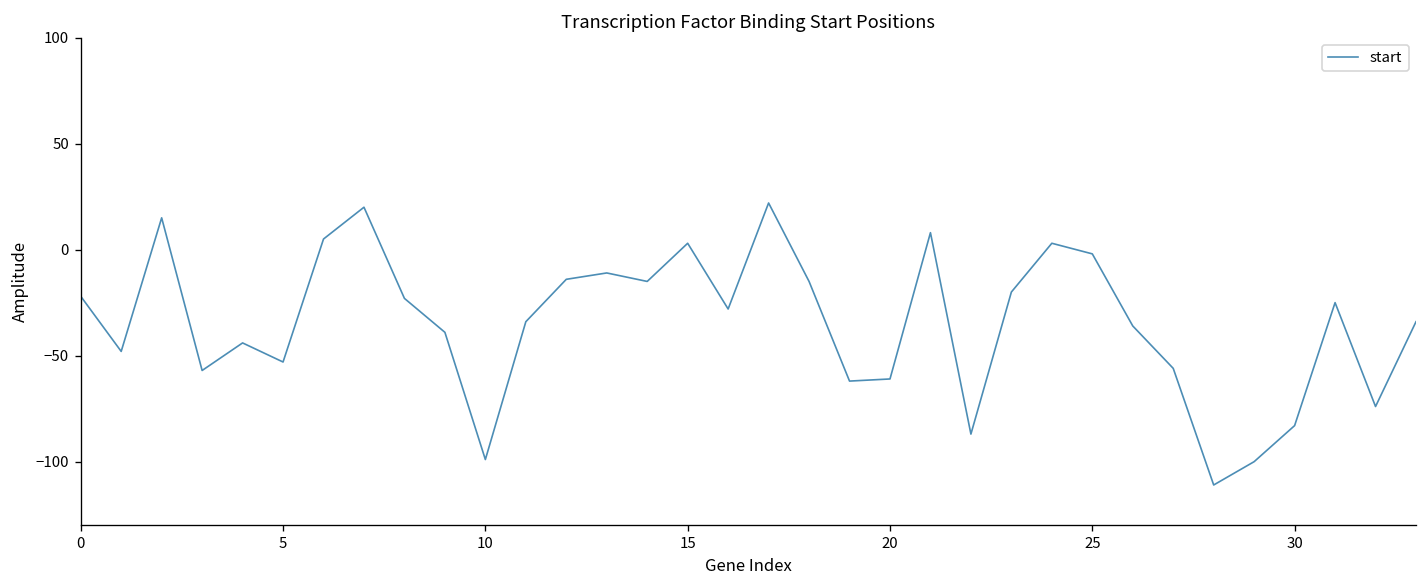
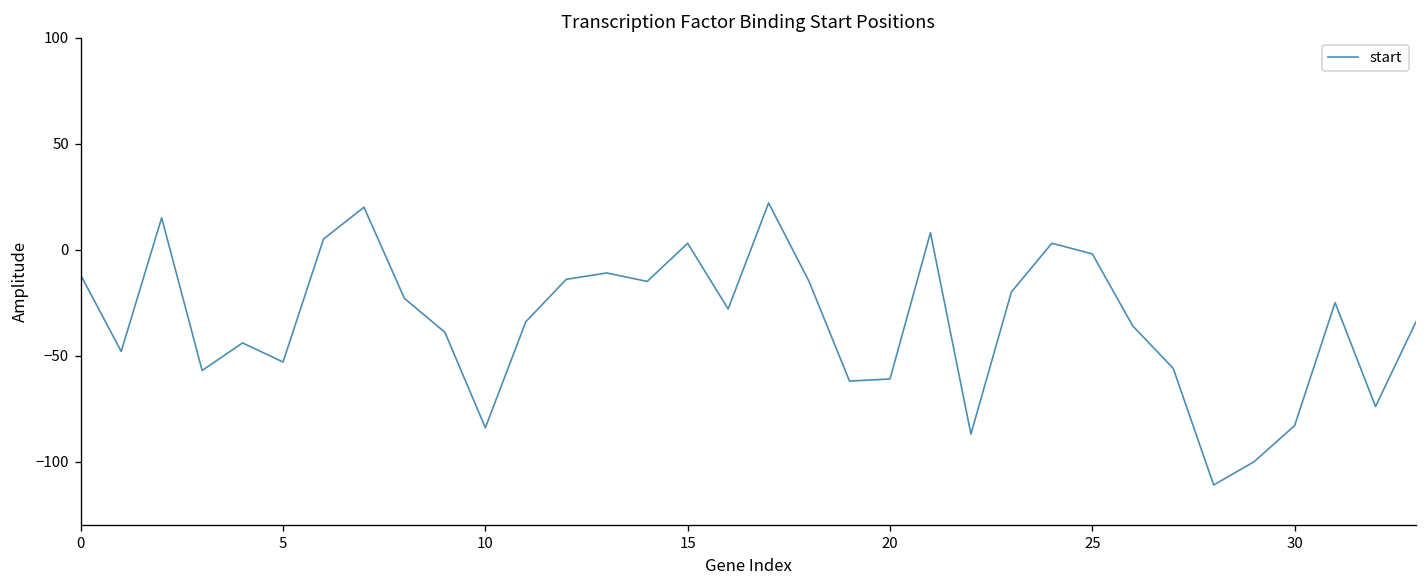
  {
-   "0": -22,
+   "0": -12,
    "5": -53,
-   "10": -99,
+   "10": -84,
    "15": 3,
    "20": -61,
    "25": -2,
    "30": -83
  }
